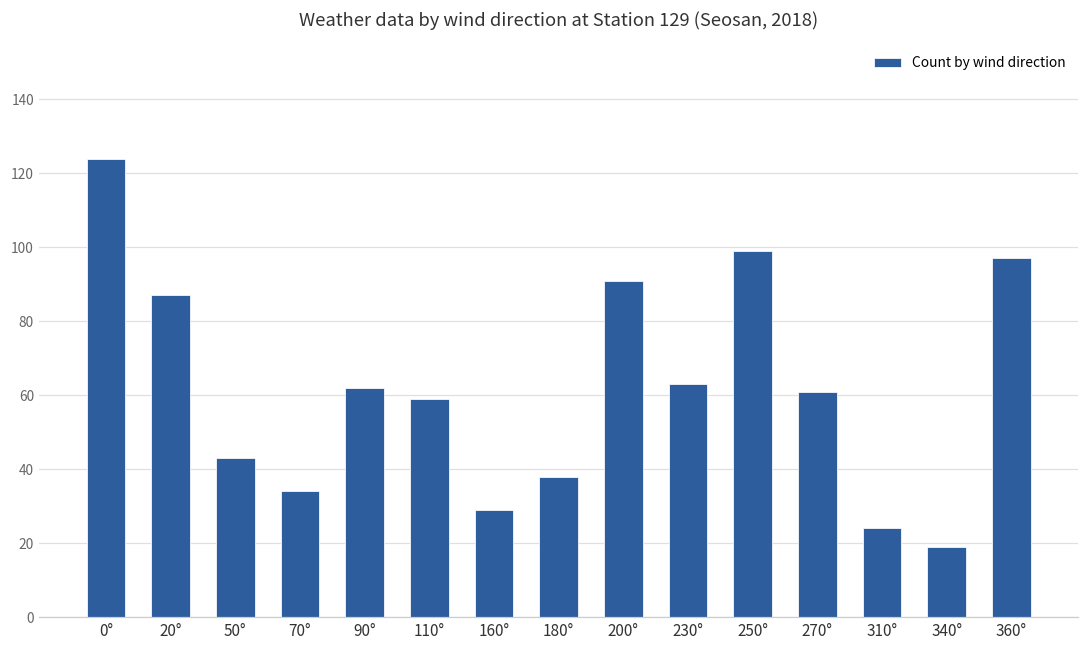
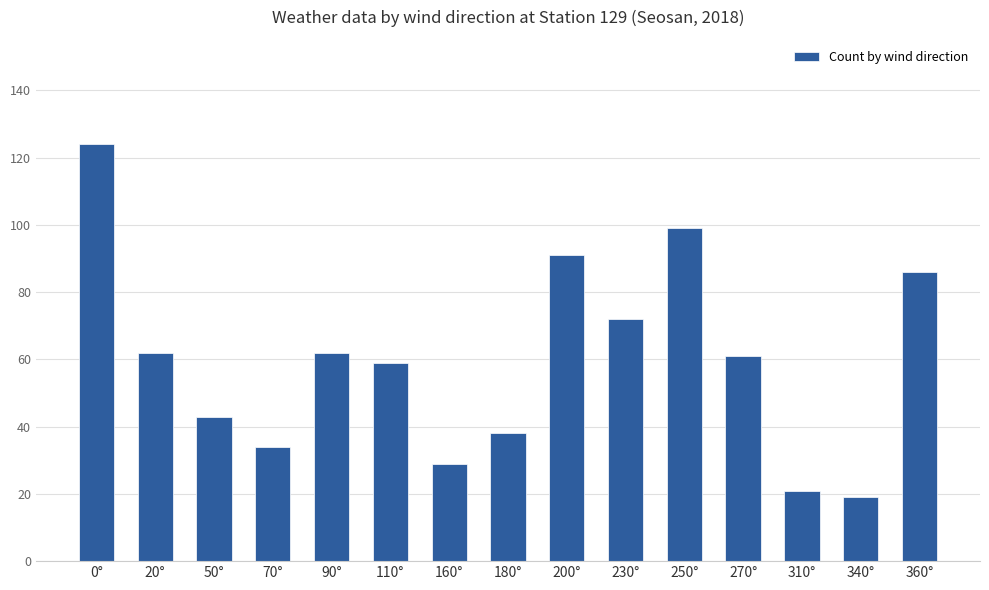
  {
    "0°": 124,
-   "20°": 87,
+   "20°": 62,
    "50°": 43,
    "70°": 34,
    "90°": 62,
    "110°": 59,
    "160°": 29,
    "180°": 38,
    "200°": 91,
-   "230°": 63,
+   "230°": 72,
    "250°": 99,
    "270°": 61,
-   "310°": 24,
+   "310°": 21,
    "340°": 19,
-   "360°": 97
+   "360°": 86
  }
